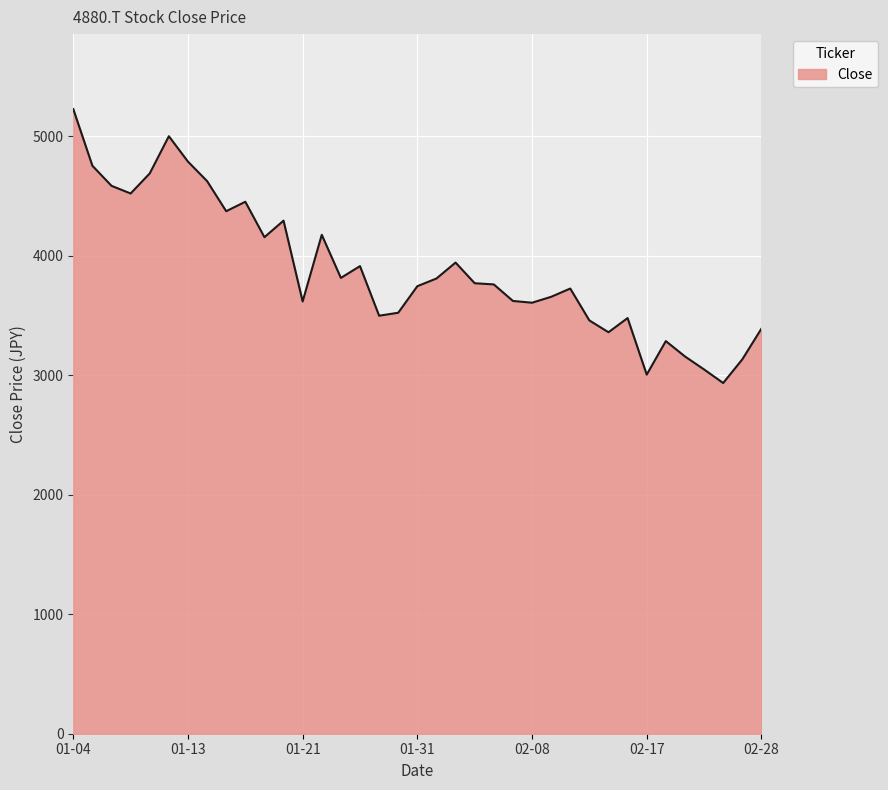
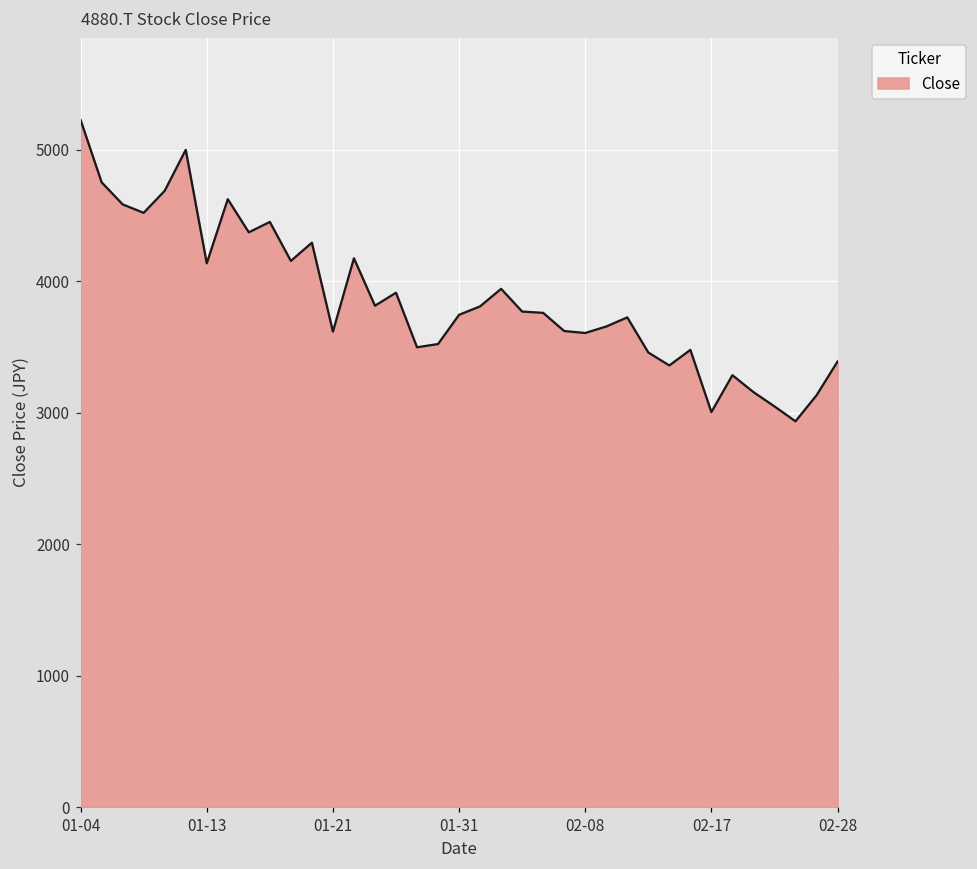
  {
    "01-04": 5230,
-   "01-13": 4790,
+   "01-13": 4140,
    "01-21": 3620,
    "01-31": 3750,
    "02-08": 3610,
    "02-17": 3010,
    "02-28": 3390
  }
